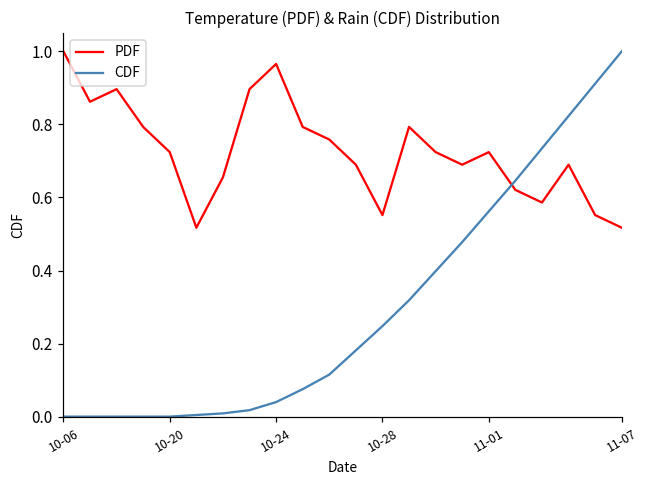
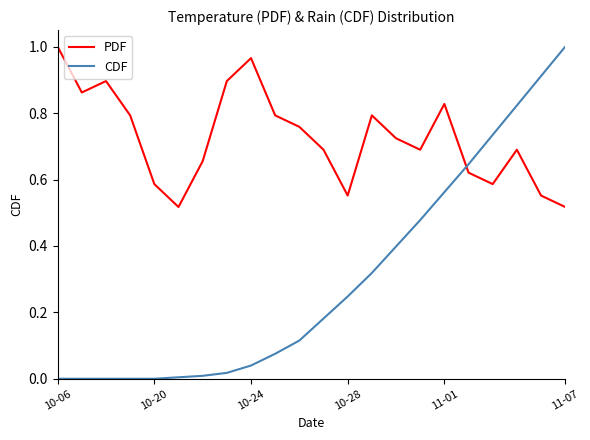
  {
    "PDF": {
      "10-06": 1.00,
-     "10-20": 0.72,
+     "10-20": 0.59,
      "10-24": 0.97,
      "10-28": 0.55,
-     "11-01": 0.72,
+     "11-01": 0.83,
      "11-07": 0.52
    },
    "CDF": {
      "10-06": 0.00,
      "10-20": 0.00,
      "10-24": 0.04,
      "10-28": 0.25,
      "11-01": 0.56,
      "11-07": 1.00
    }
  }
